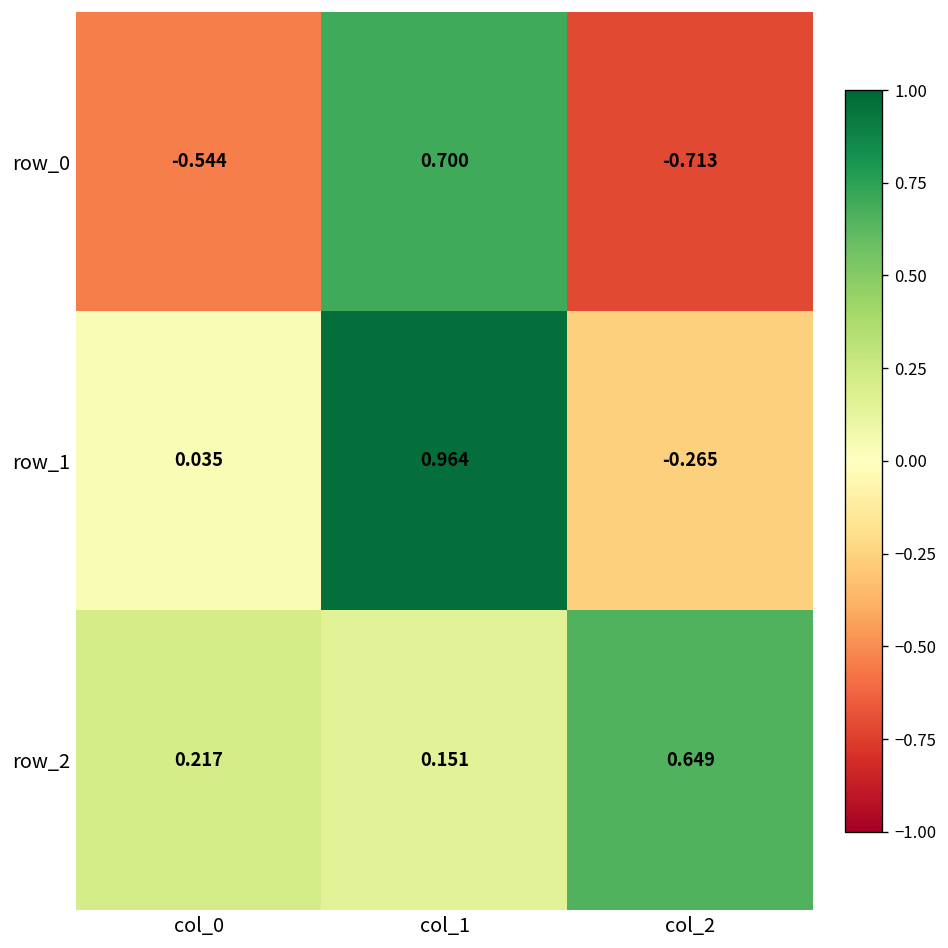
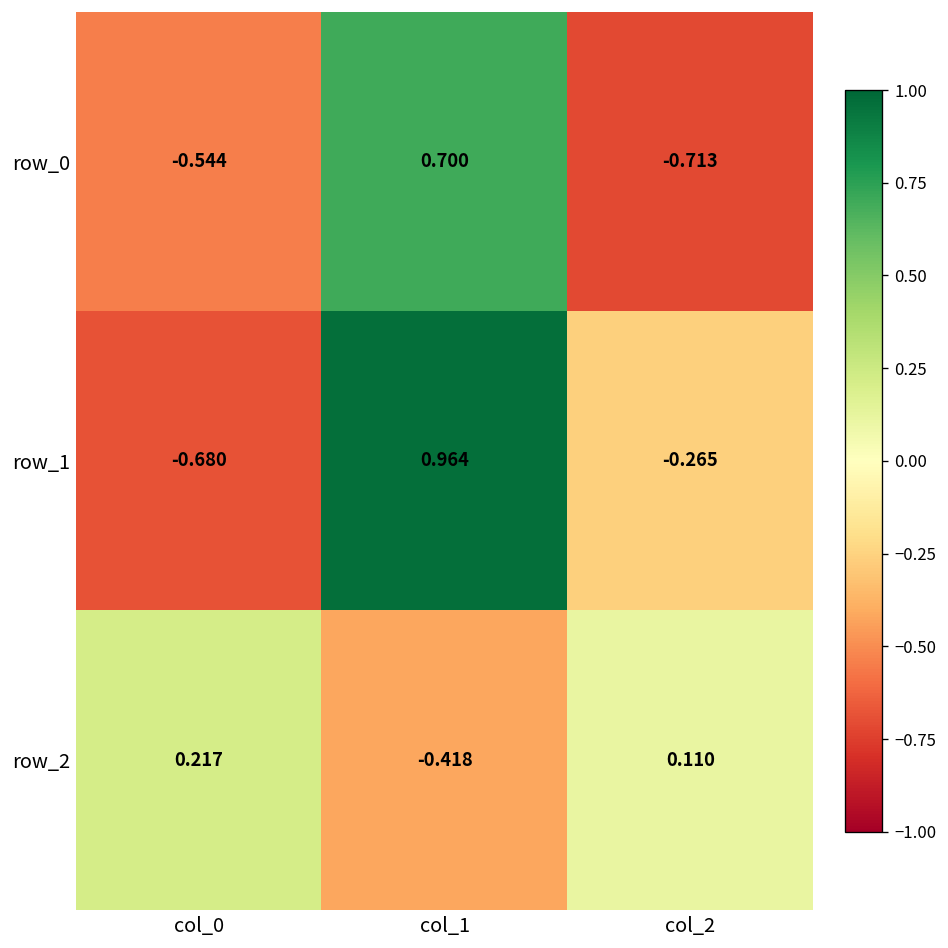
  {
    "row_0": {
      "col_0": -0.544,
      "col_1": 0.700,
      "col_2": -0.713
    },
    "row_1": {
-     "col_0": 0.035,
+     "col_0": -0.680,
      "col_1": 0.964,
      "col_2": -0.265
    },
    "row_2": {
      "col_0": 0.217,
-     "col_1": 0.151,
-     "col_2": 0.649
+     "col_1": -0.418,
+     "col_2": 0.110
    }
  }
